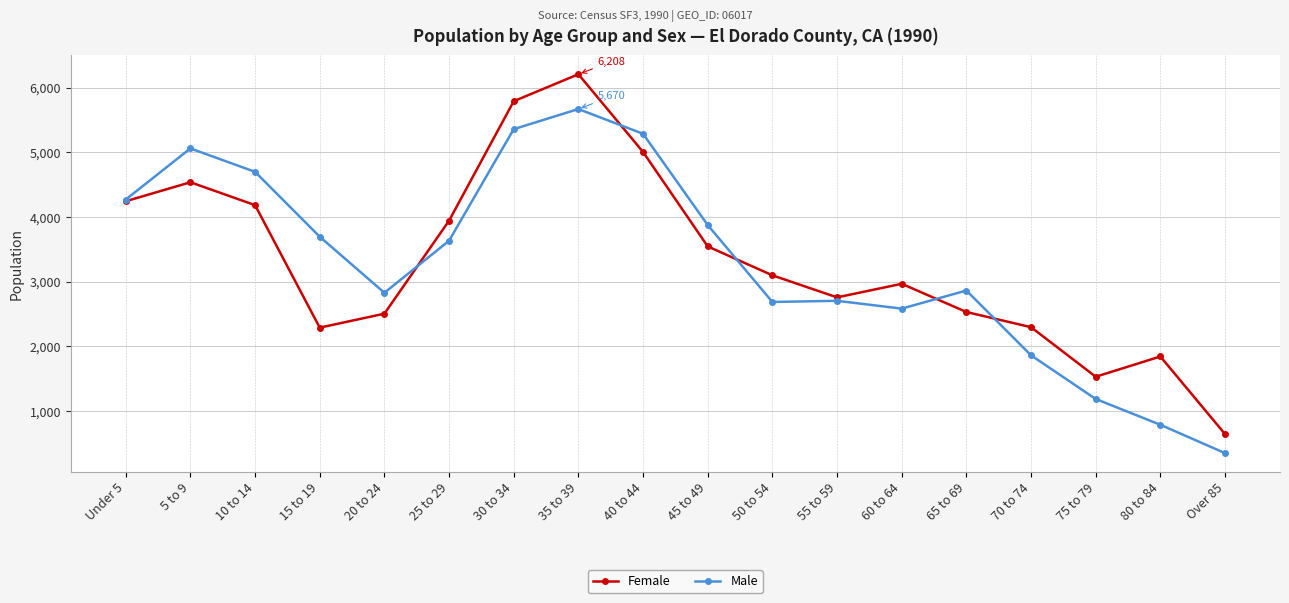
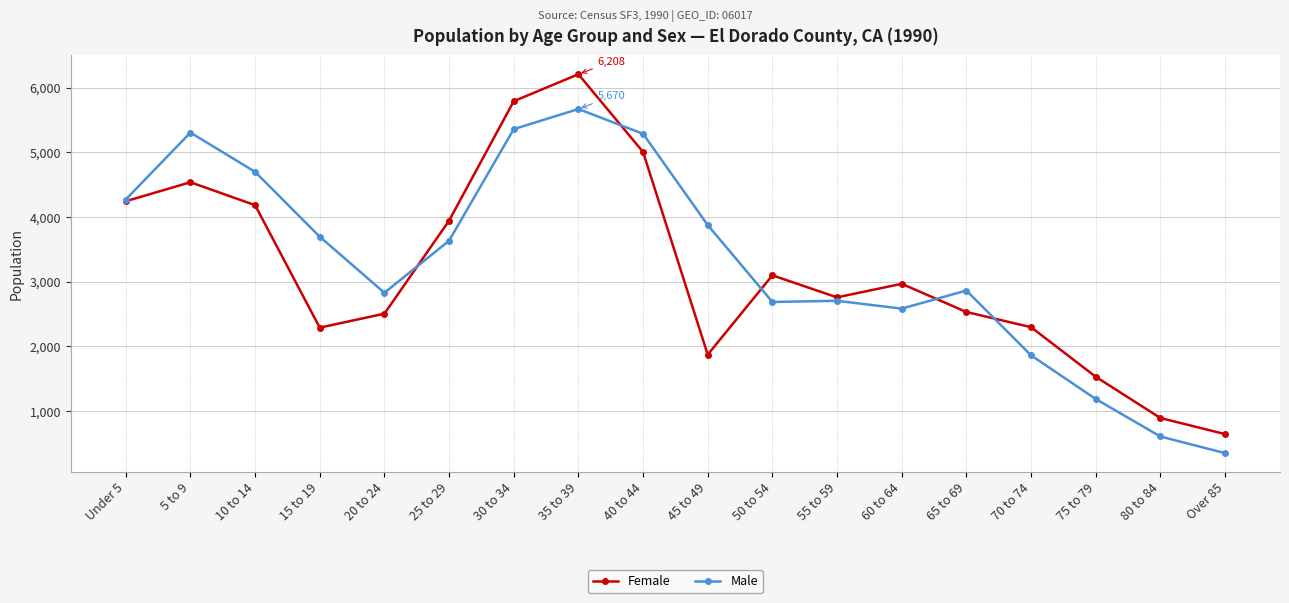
  {
    "Female": {
      "5 to 9": "4,500",
      "10 to 14": "4,200",
      "15 to 19": "2,300",
      "20 to 24": "2,500",
      "25 to 29": "3,900",
      "30 to 34": "5,800",
      "40 to 44": "5,000",
-     "45 to 49": "3,500",
+     "45 to 49": "1,900",
      "50 to 54": "3,100",
      "55 to 59": "2,800",
      "60 to 64": "3,000",
      "65 to 69": "2,500",
      "70 to 74": "2,300",
      "75 to 79": "1,500",
-     "80 to 84": "1,800",
+     "80 to 84": "900",
      "Over 85": "600"
    },
    "Male": {
-     "5 to 9": "5,100",
+     "5 to 9": "5,300",
      "10 to 14": "4,700",
      "15 to 19": "3,700",
      "20 to 24": "2,800",
      "25 to 29": "3,600",
      "30 to 34": "5,400",
      "40 to 44": "5,300",
      "45 to 49": "3,900",
      "50 to 54": "2,700",
      "55 to 59": "2,700",
      "60 to 64": "2,600",
      "65 to 69": "2,900",
      "70 to 74": "1,900",
      "75 to 79": "1,200",
-     "80 to 84": "800",
+     "80 to 84": "600",
      "Over 85": "400"
    }
  }
